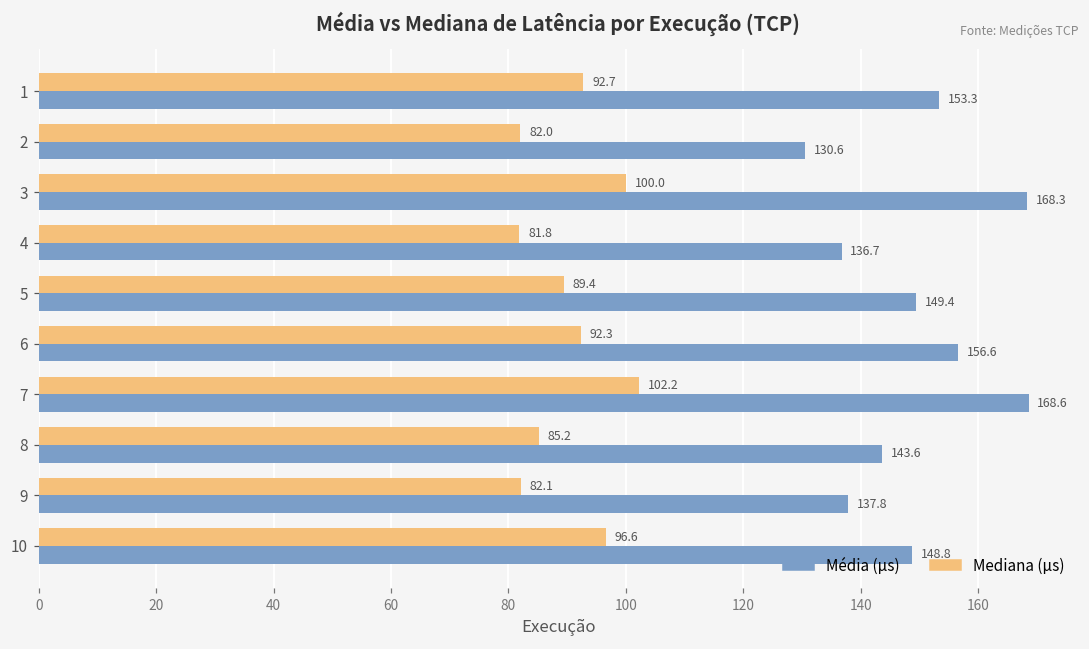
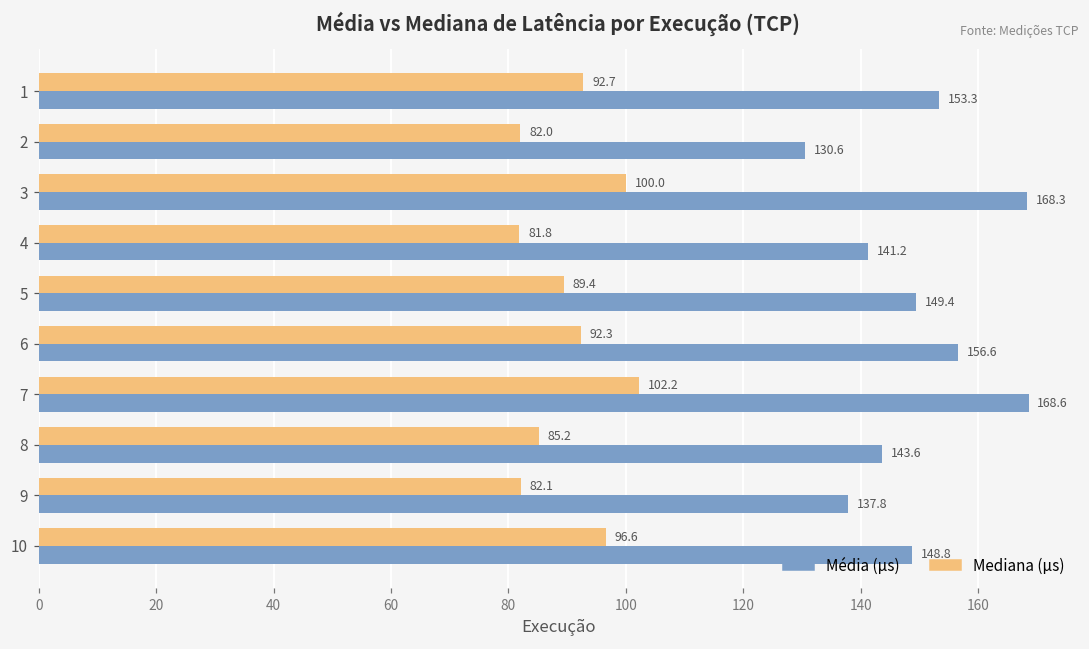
  {
    "Média (µs)": {
      "1": 153.3,
      "2": 130.6,
      "3": 168.3,
-     "4": 136.7,
+     "4": 141.2,
      "5": 149.4,
      "6": 156.6,
      "7": 168.6,
      "8": 143.6,
      "9": 137.8,
      "10": 148.8
    },
    "Mediana (µs)": {
      "1": 92.7,
      "2": 82.0,
      "3": 100.0,
      "4": 81.8,
      "5": 89.4,
      "6": 92.3,
      "7": 102.2,
      "8": 85.2,
      "9": 82.1,
      "10": 96.6
    }
  }
